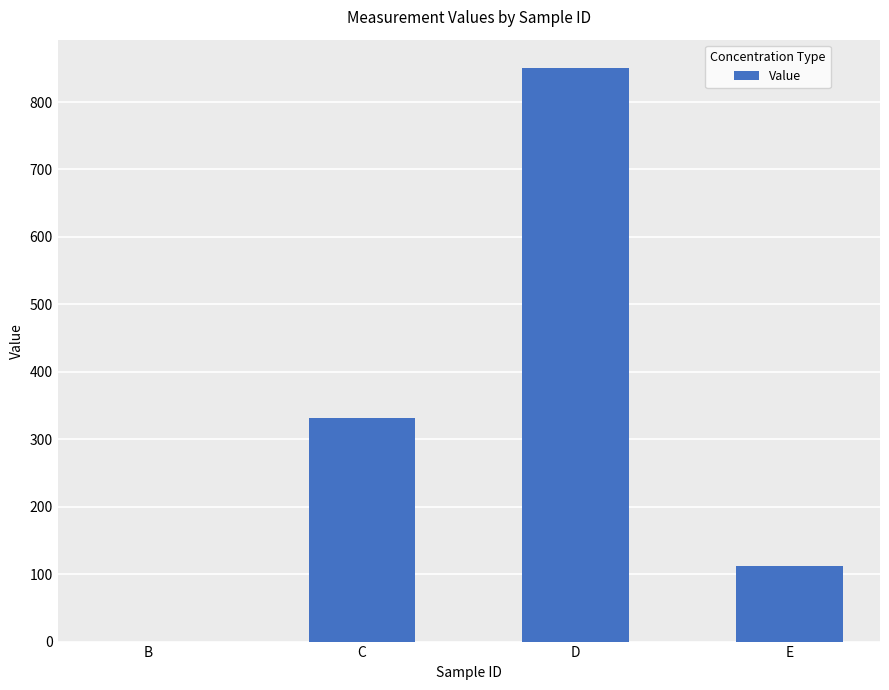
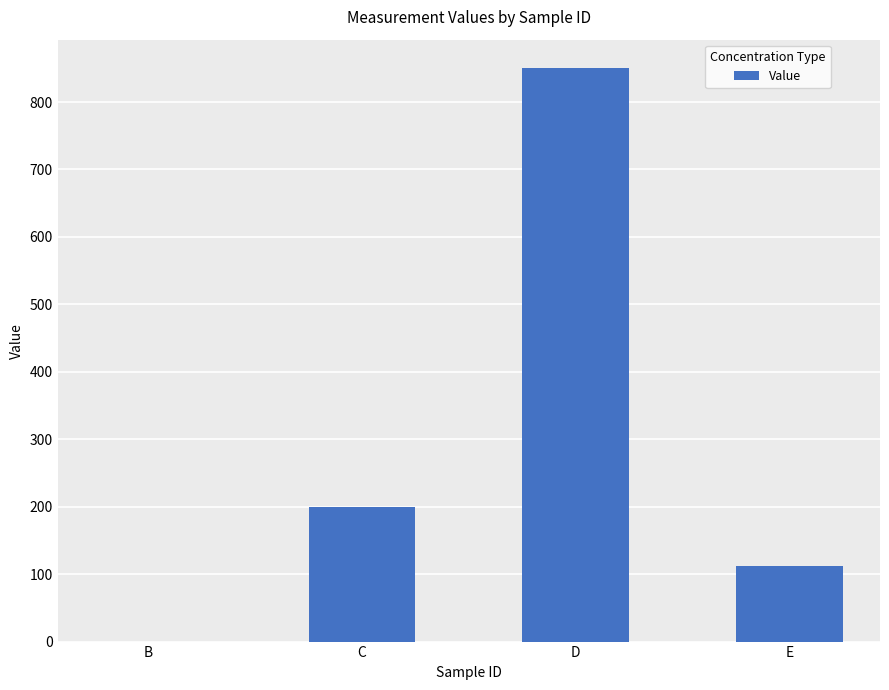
  {
-   "C": 330,
+   "C": 200,
    "D": 850,
    "E": 110
  }
